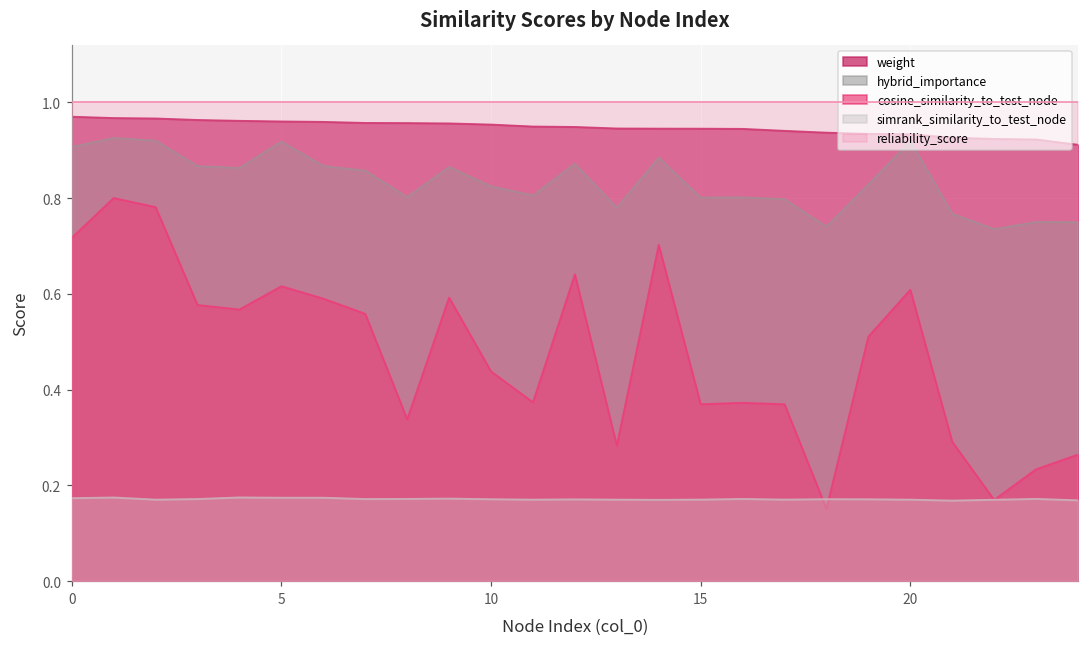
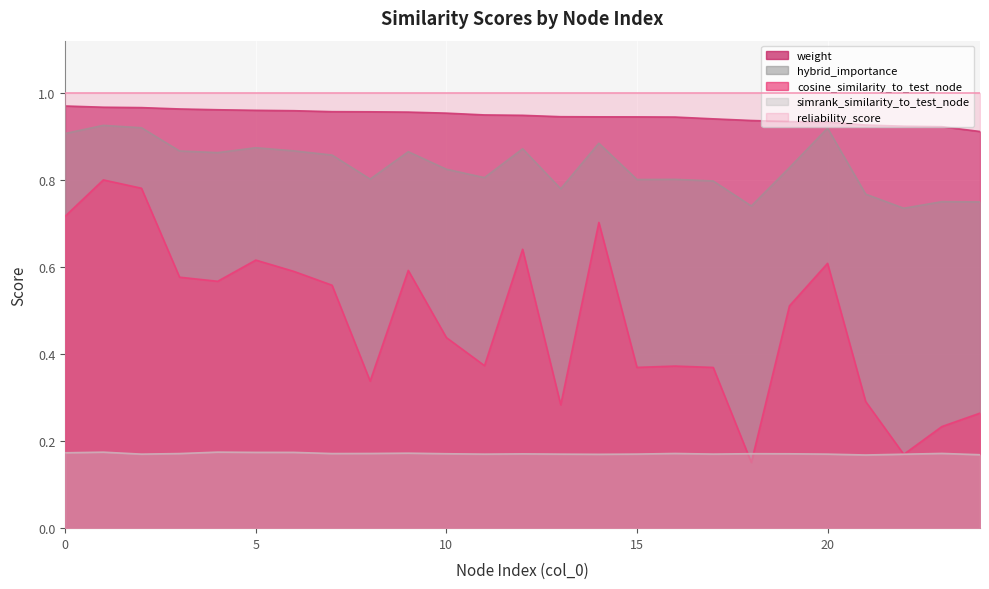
  {
    "hybrid_importance": {
      "0": 0.91,
-     "5": 0.92,
+     "5": 0.87,
      "10": 0.82,
      "15": 0.80,
      "20": 0.92
    }
  }
